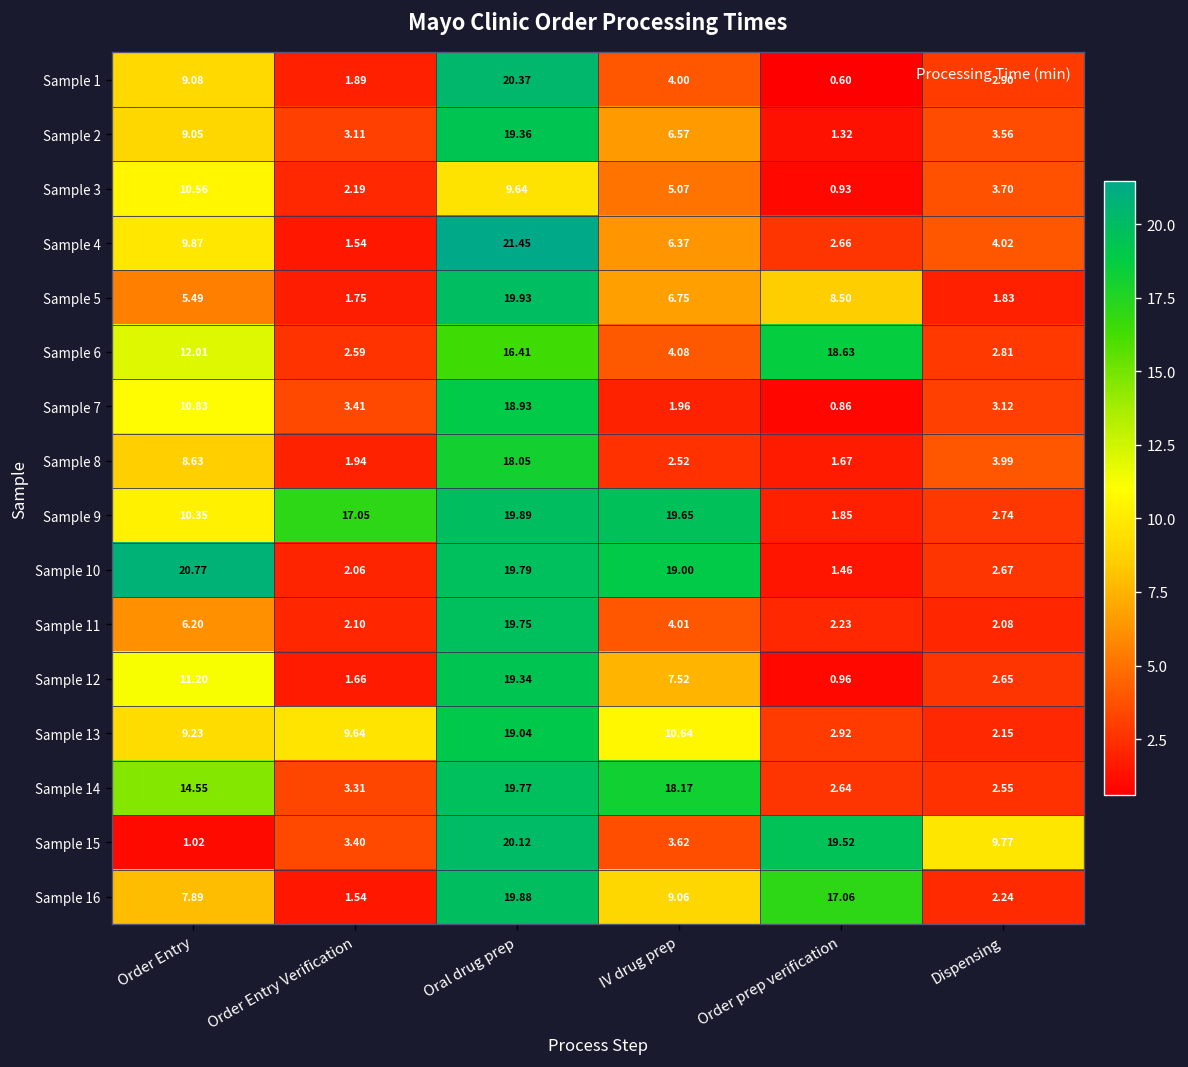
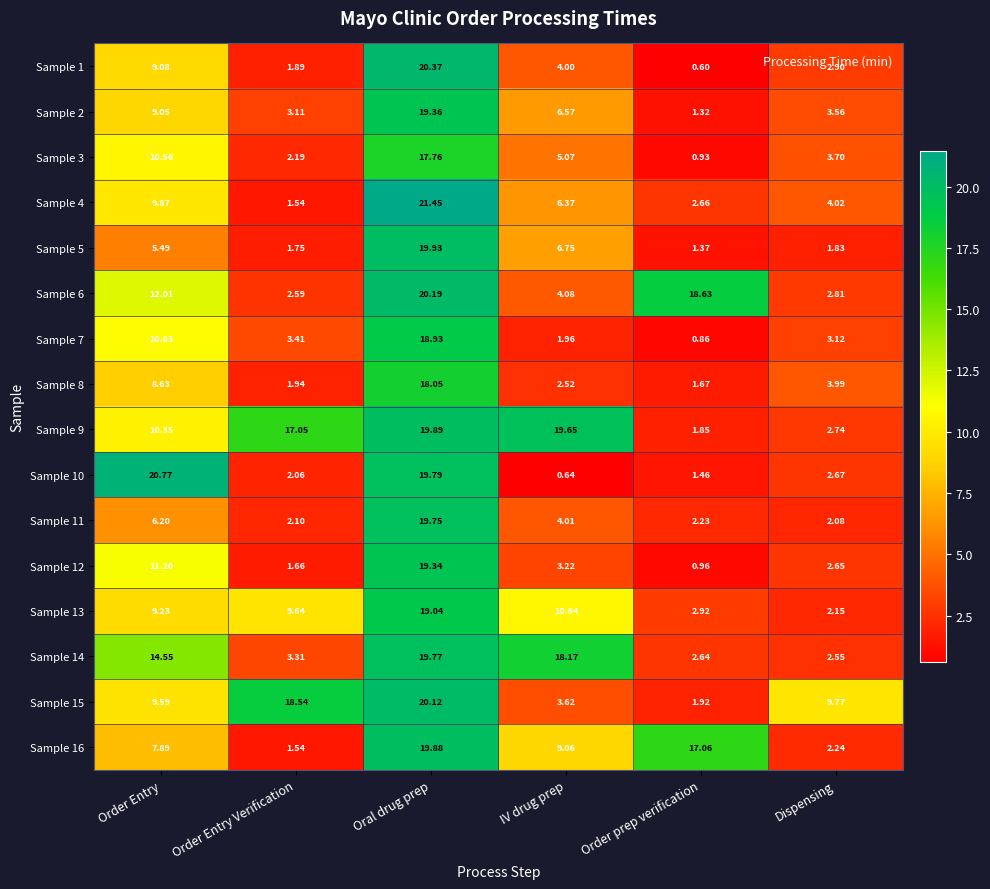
  {
    "Sample 1": {
      "Order Entry": 9.08,
      "Order Entry Verification": 1.89,
      "Oral drug prep": 20.37,
      "IV drug prep": 4.00,
      "Order prep verification": 0.60
    },
    "Sample 2": {
      "Order Entry": 9.05,
      "Order Entry Verification": 3.11,
      "Oral drug prep": 19.36,
      "IV drug prep": 6.57,
      "Order prep verification": 1.32,
      "Dispensing": 3.56
    },
    "Sample 3": {
      "Order Entry": 10.56,
      "Order Entry Verification": 2.19,
-     "Oral drug prep": 9.64,
+     "Oral drug prep": 17.76,
      "IV drug prep": 5.07,
      "Order prep verification": 0.93,
      "Dispensing": 3.70
    },
    "Sample 4": {
      "Order Entry": 9.87,
      "Order Entry Verification": 1.54,
      "Oral drug prep": 21.45,
      "IV drug prep": 6.37,
      "Order prep verification": 2.66,
      "Dispensing": 4.02
    },
    "Sample 5": {
      "Order Entry": 5.49,
      "Order Entry Verification": 1.75,
      "Oral drug prep": 19.93,
      "IV drug prep": 6.75,
-     "Order prep verification": 8.50,
+     "Order prep verification": 1.37,
      "Dispensing": 1.83
    },
    "Sample 6": {
      "Order Entry": 12.01,
      "Order Entry Verification": 2.59,
-     "Oral drug prep": 16.41,
+     "Oral drug prep": 20.19,
      "IV drug prep": 4.08,
      "Order prep verification": 18.63,
      "Dispensing": 2.81
    },
    "Sample 7": {
      "Order Entry": 10.83,
      "Order Entry Verification": 3.41,
      "Oral drug prep": 18.93,
      "IV drug prep": 1.96,
      "Order prep verification": 0.86,
      "Dispensing": 3.12
    },
    "Sample 8": {
      "Order Entry": 8.63,
      "Order Entry Verification": 1.94,
      "Oral drug prep": 18.05,
      "IV drug prep": 2.52,
      "Order prep verification": 1.67,
      "Dispensing": 3.99
    },
    "Sample 9": {
      "Order Entry": 10.35,
      "Order Entry Verification": 17.05,
      "Oral drug prep": 19.89,
      "IV drug prep": 19.65,
      "Order prep verification": 1.85,
      "Dispensing": 2.74
    },
    "Sample 10": {
      "Order Entry": 20.77,
      "Order Entry Verification": 2.06,
      "Oral drug prep": 19.79,
-     "IV drug prep": 19.00,
+     "IV drug prep": 0.64,
      "Order prep verification": 1.46,
      "Dispensing": 2.67
    },
    "Sample 11": {
      "Order Entry": 6.20,
      "Order Entry Verification": 2.10,
      "Oral drug prep": 19.75,
      "IV drug prep": 4.01,
      "Order prep verification": 2.23,
      "Dispensing": 2.08
    },
    "Sample 12": {
      "Order Entry": 11.20,
      "Order Entry Verification": 1.66,
      "Oral drug prep": 19.34,
-     "IV drug prep": 7.52,
+     "IV drug prep": 3.22,
      "Order prep verification": 0.96,
      "Dispensing": 2.65
    },
    "Sample 13": {
      "Order Entry": 9.23,
      "Order Entry Verification": 9.64,
      "Oral drug prep": 19.04,
      "IV drug prep": 10.64,
      "Order prep verification": 2.92,
      "Dispensing": 2.15
    },
    "Sample 14": {
      "Order Entry": 14.55,
      "Order Entry Verification": 3.31,
      "Oral drug prep": 19.77,
      "IV drug prep": 18.17,
      "Order prep verification": 2.64,
      "Dispensing": 2.55
    },
    "Sample 15": {
-     "Order Entry": 1.02,
-     "Order Entry Verification": 3.40,
+     "Order Entry": 9.59,
+     "Order Entry Verification": 18.54,
      "Oral drug prep": 20.12,
      "IV drug prep": 3.62,
-     "Order prep verification": 19.52,
+     "Order prep verification": 1.92,
      "Dispensing": 9.77
    },
    "Sample 16": {
      "Order Entry": 7.89,
      "Order Entry Verification": 1.54,
      "Oral drug prep": 19.88,
      "IV drug prep": 9.06,
      "Order prep verification": 17.06,
      "Dispensing": 2.24
    }
  }
